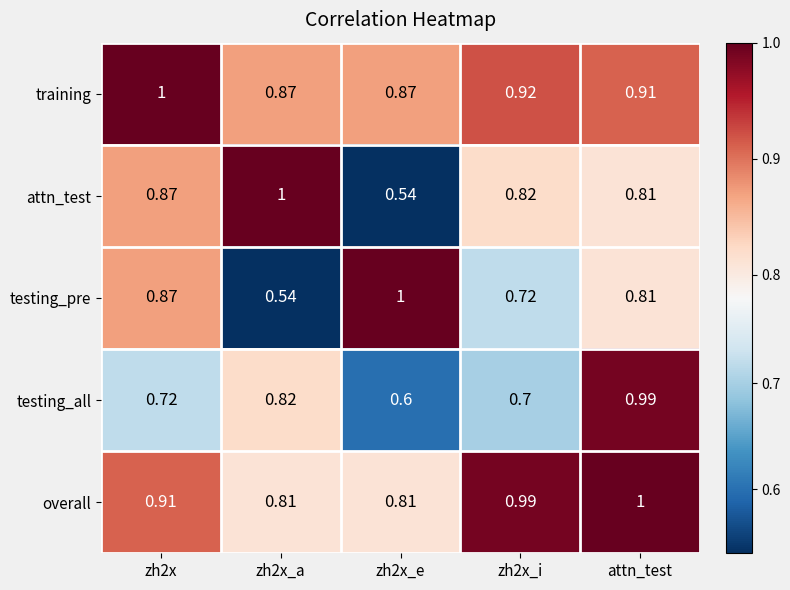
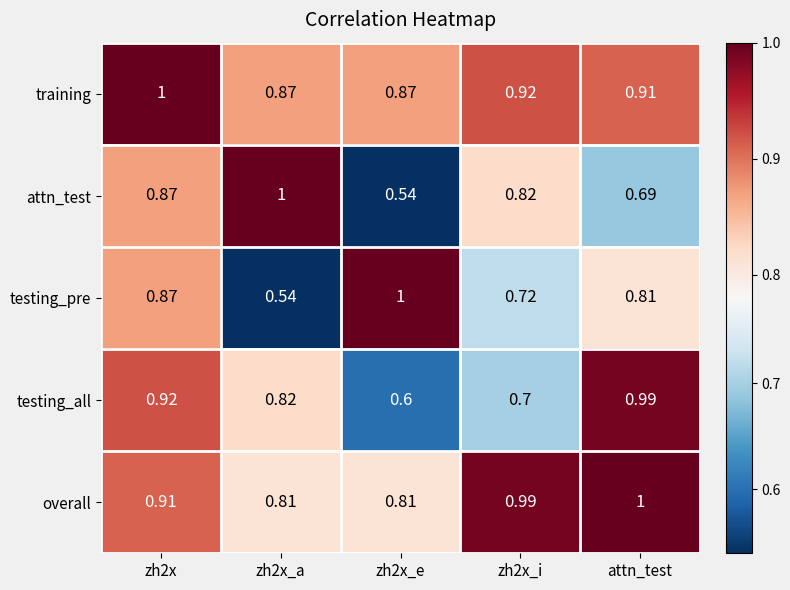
  {
    "training": {
      "zh2x": 1,
      "zh2x_a": 0.87,
      "zh2x_e": 0.87,
      "zh2x_i": 0.92,
      "attn_test": 0.91
    },
    "attn_test": {
      "zh2x": 0.87,
      "zh2x_a": 1,
      "zh2x_e": 0.54,
      "zh2x_i": 0.82,
-     "attn_test": 0.81
+     "attn_test": 0.69
    },
    "testing_pre": {
      "zh2x": 0.87,
      "zh2x_a": 0.54,
      "zh2x_e": 1,
      "zh2x_i": 0.72,
      "attn_test": 0.81
    },
    "testing_all": {
-     "zh2x": 0.72,
+     "zh2x": 0.92,
      "zh2x_a": 0.82,
      "zh2x_e": 0.6,
      "zh2x_i": 0.7,
      "attn_test": 0.99
    },
    "overall": {
      "zh2x": 0.91,
      "zh2x_a": 0.81,
      "zh2x_e": 0.81,
      "zh2x_i": 0.99,
      "attn_test": 1
    }
  }
